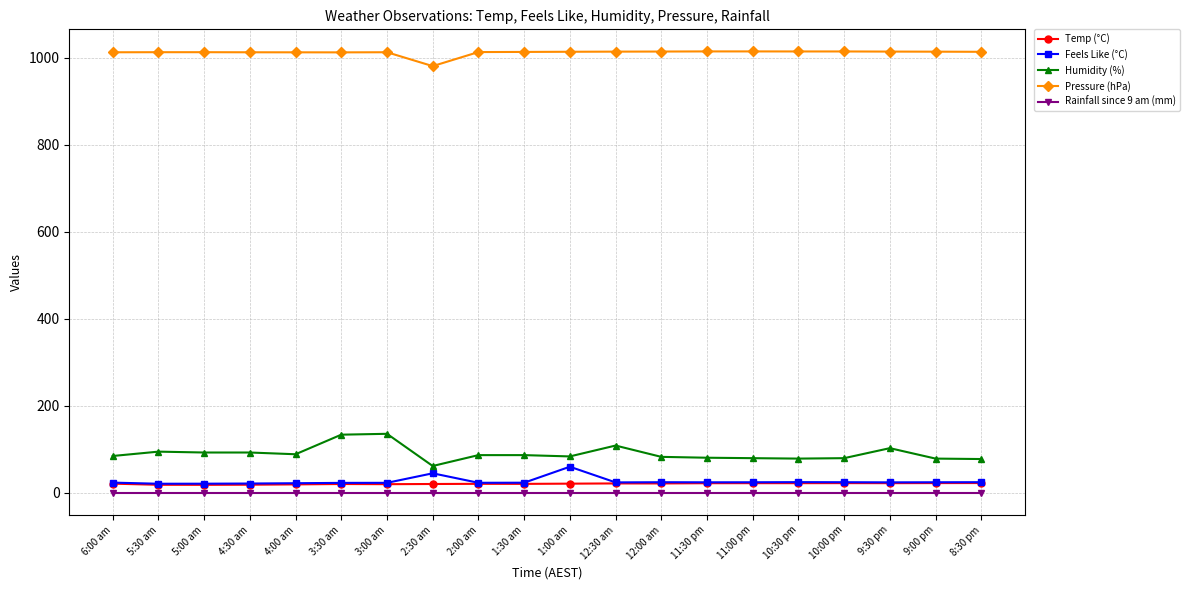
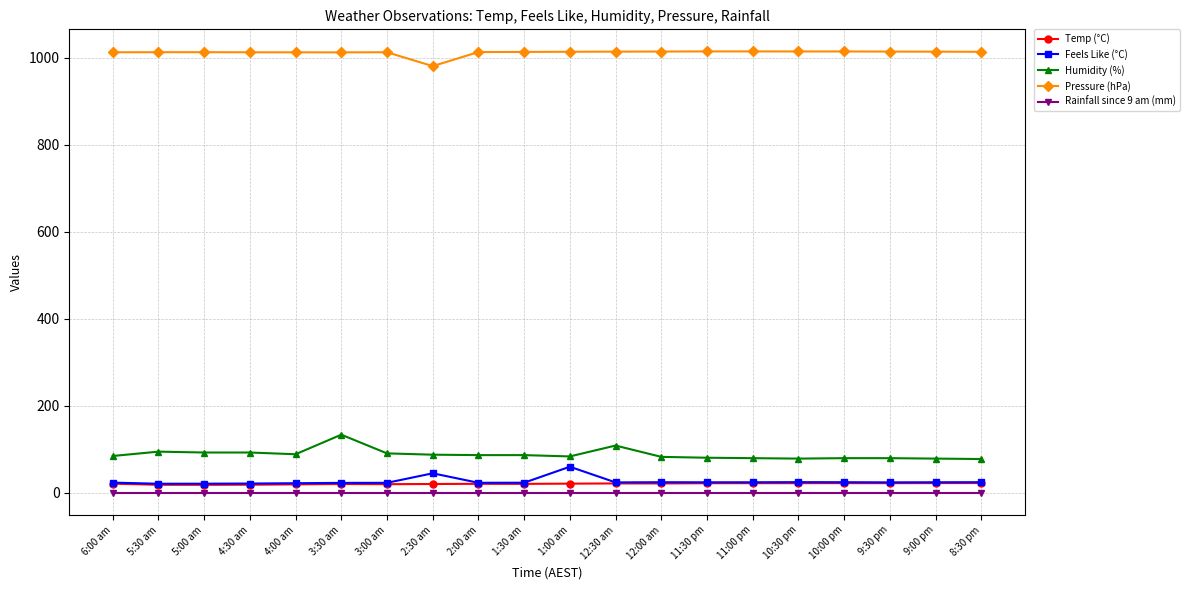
  {
    "Temp (°C)": {
      "2:30 am": 20,
      "1:00 am": 20
    },
    "Feels Like (°C)": {
      "2:30 am": 50,
      "1:00 am": 60
    },
    "Humidity (%)": {
      "6:00 am": 90,
      "5:30 am": 100,
      "5:00 am": 90,
      "4:30 am": 90,
      "4:00 am": 90,
      "3:30 am": 130,
-     "3:00 am": 140,
-     "2:30 am": 60,
+     "3:00 am": 90,
+     "2:30 am": 90,
      "2:00 am": 90,
      "1:30 am": 90,
      "1:00 am": 80,
      "12:30 am": 110,
      "12:00 am": 80,
      "11:30 pm": 80,
      "11:00 pm": 80,
      "10:30 pm": 80,
      "10:00 pm": 80,
-     "9:30 pm": 100,
+     "9:30 pm": 80,
      "9:00 pm": 80,
      "8:30 pm": 80
    },
    "Pressure (hPa)": {
      "6:00 am": 1010,
      "5:30 am": 1010,
      "5:00 am": 1010,
      "4:30 am": 1010,
      "4:00 am": 1010,
      "3:30 am": 1010,
      "3:00 am": 1010,
      "2:30 am": 980,
      "2:00 am": 1010,
      "1:30 am": 1010,
      "1:00 am": 1010,
      "12:30 am": 1010,
      "12:00 am": 1010,
      "11:30 pm": 1020,
      "11:00 pm": 1020,
      "10:30 pm": 1020,
      "10:00 pm": 1020,
      "9:30 pm": 1010,
      "9:00 pm": 1010,
      "8:30 pm": 1010
    },
    "Rainfall since 9 am (mm)": {
      "6:00 am": 0,
      "5:30 am": 0,
      "5:00 am": 0,
      "4:30 am": 0,
      "4:00 am": 0,
      "3:30 am": 0,
      "3:00 am": 0,
      "2:30 am": 0,
      "2:00 am": 0,
      "1:30 am": 0,
      "1:00 am": 0,
      "12:30 am": 0,
      "12:00 am": 0,
      "11:30 pm": 0,
      "11:00 pm": 0,
      "10:30 pm": 0,
      "10:00 pm": 0,
      "9:30 pm": 0,
      "9:00 pm": 0,
      "8:30 pm": 0
    }
  }
